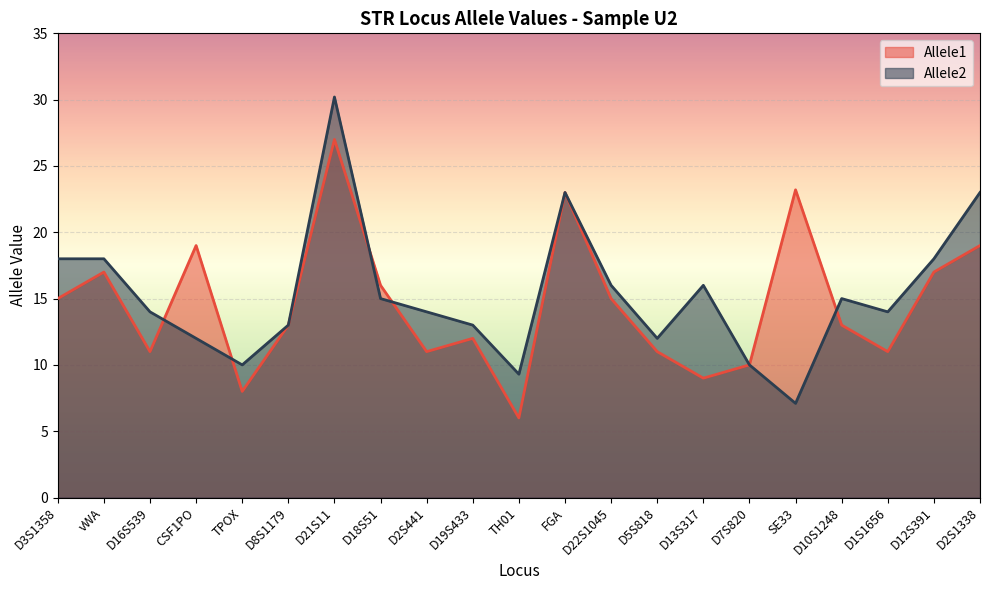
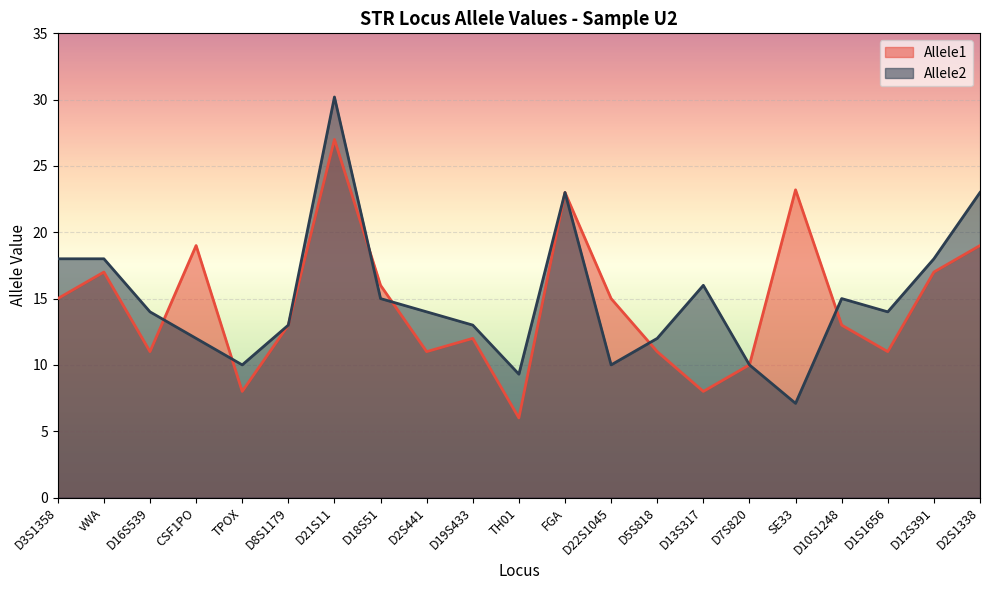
  {
    "Allele1": {
      "D3S1358": 15,
      "vWA": 17,
      "D16S539": 11,
      "CSF1PO": 19,
      "TPOX": 8,
      "D21S11": 27,
      "D18S51": 16,
      "D2S441": 11,
      "D19S433": 12,
      "TH01": 6,
      "D22S1045": 15,
      "D5S818": 11,
-     "D13S317": 9,
+     "D13S317": 8,
      "SE33": 23.2,
      "D10S1248": 13,
      "D1S1656": 11,
      "D12S391": 17,
      "D2S1338": 19
    },
    "Allele2": {
      "D3S1358": 18,
      "vWA": 18,
      "D16S539": 14,
      "CSF1PO": 12,
      "TPOX": 10,
      "D21S11": 30.2,
      "D18S51": 15,
      "D2S441": 14,
      "D19S433": 13,
      "TH01": 9.3,
-     "D22S1045": 16,
+     "D22S1045": 10,
      "D5S818": 12,
      "D13S317": 16,
      "SE33": 7,
      "D10S1248": 15,
      "D1S1656": 14,
      "D12S391": 18,
      "D2S1338": 23
    }
  }
